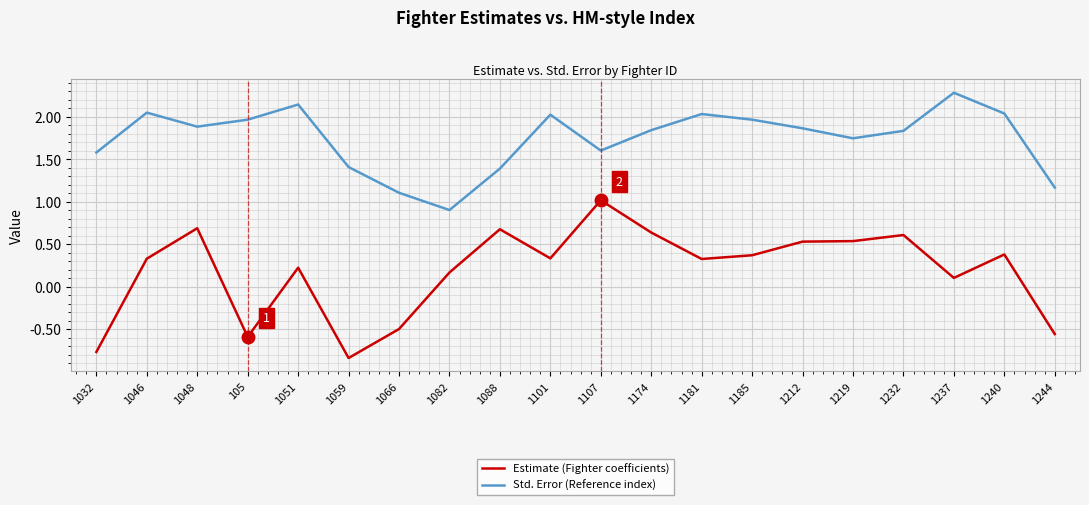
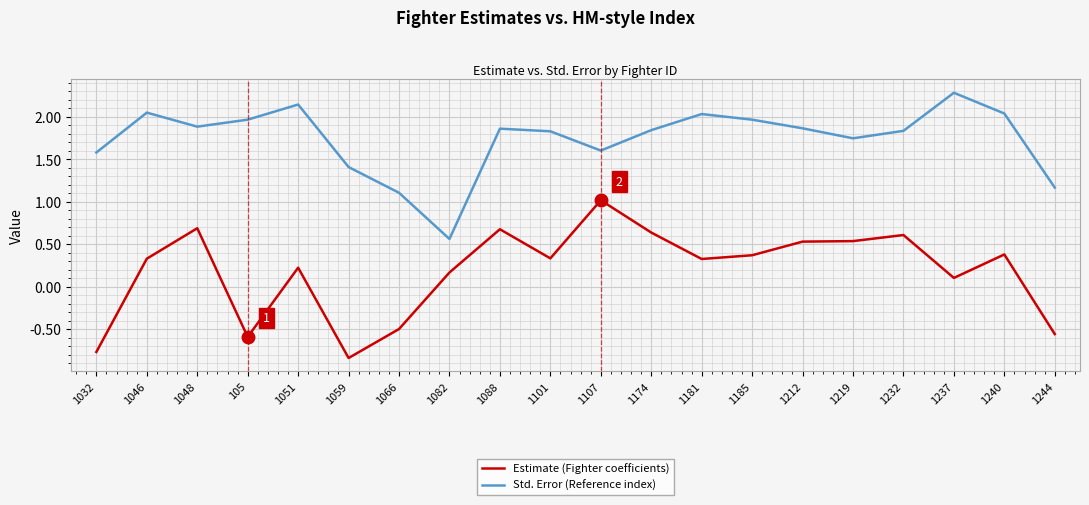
  {
    "Std. Error (Reference index)": {
      "1032": 1.6,
      "1046": 2.1,
      "1048": 1.9,
      "105": 2.0,
      "1051": 2.1,
      "1059": 1.4,
      "1066": 1.1,
-     "1082": 0.9,
-     "1088": 1.4,
-     "1101": 2.0,
+     "1082": 0.6,
+     "1088": 1.9,
+     "1101": 1.8,
      "1174": 1.8,
      "1181": 2.0,
      "1185": 2.0,
      "1212": 1.9,
      "1219": 1.7,
      "1232": 1.8,
      "1237": 2.3,
      "1240": 2.0,
      "1244": 1.2
    }
  }
